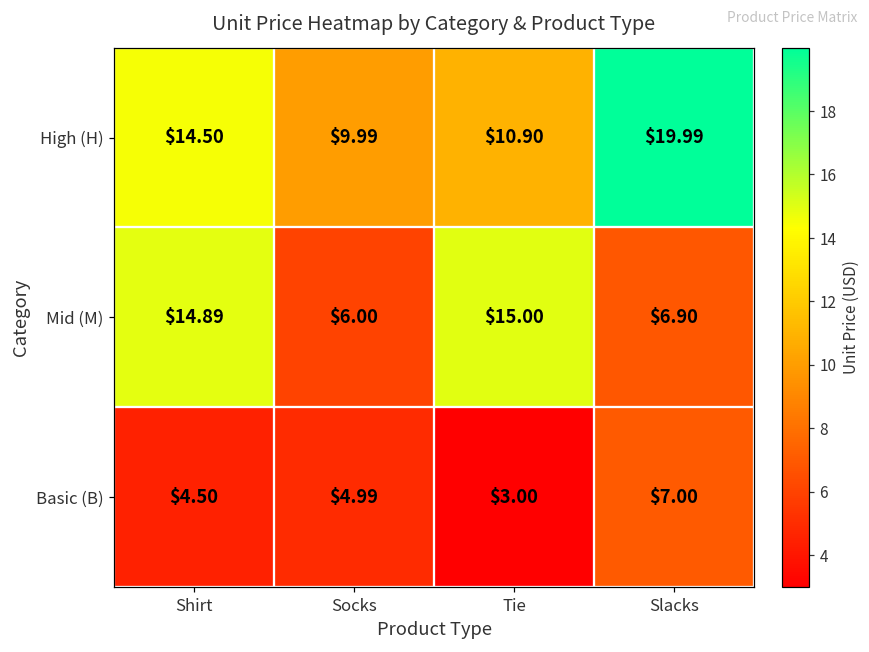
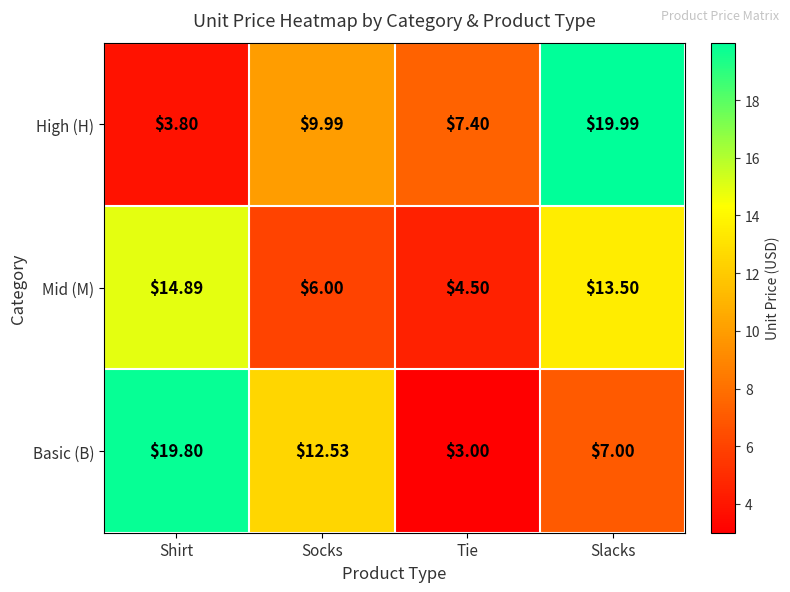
  {
    "High (H)": {
-     "Shirt": "$14.50",
+     "Shirt": "$3.80",
      "Socks": "$9.99",
-     "Tie": "$10.90",
+     "Tie": "$7.40",
      "Slacks": "$19.99"
    },
    "Mid (M)": {
      "Shirt": "$14.89",
      "Socks": "$6.00",
-     "Tie": "$15.00",
-     "Slacks": "$6.90"
+     "Tie": "$4.50",
+     "Slacks": "$13.50"
    },
    "Basic (B)": {
-     "Shirt": "$4.50",
-     "Socks": "$4.99",
+     "Shirt": "$19.80",
+     "Socks": "$12.53",
      "Tie": "$3.00",
      "Slacks": "$7.00"
    }
  }
